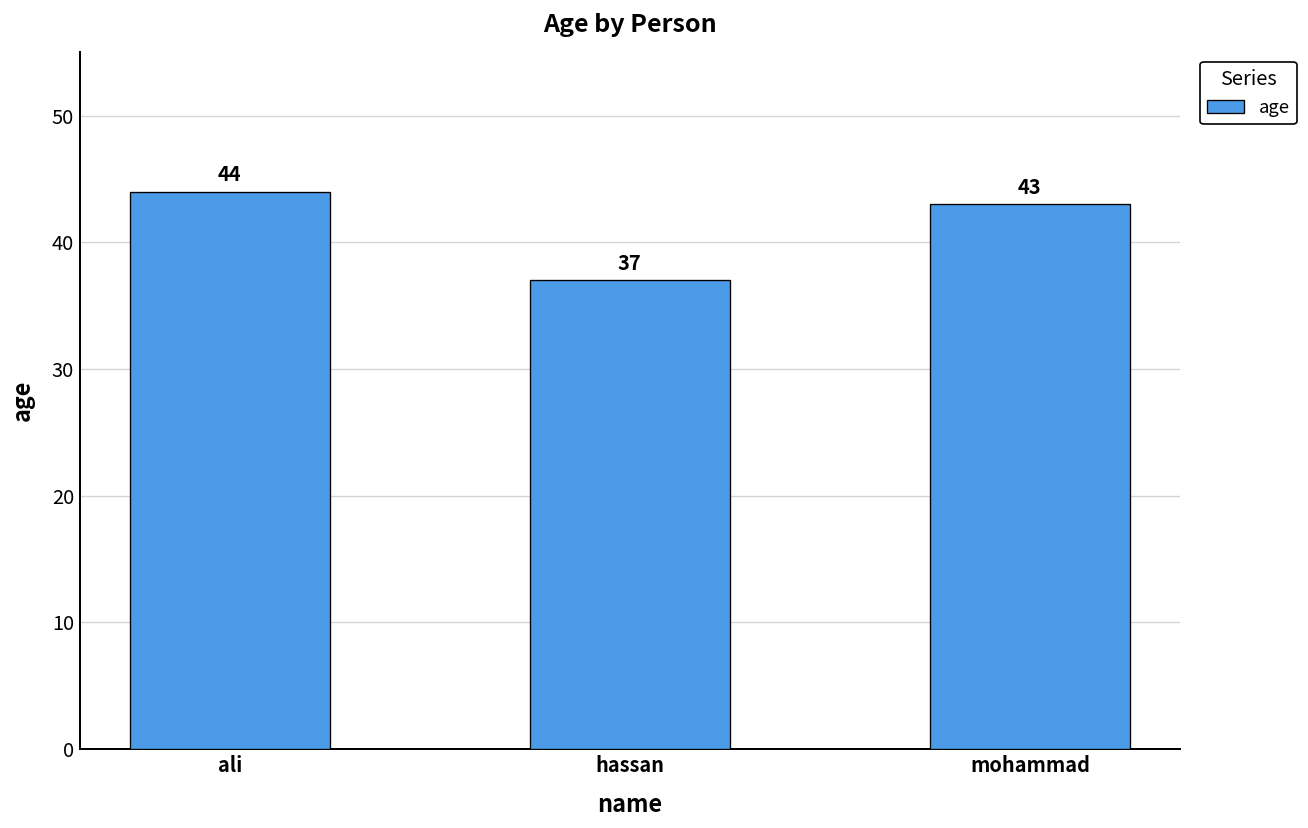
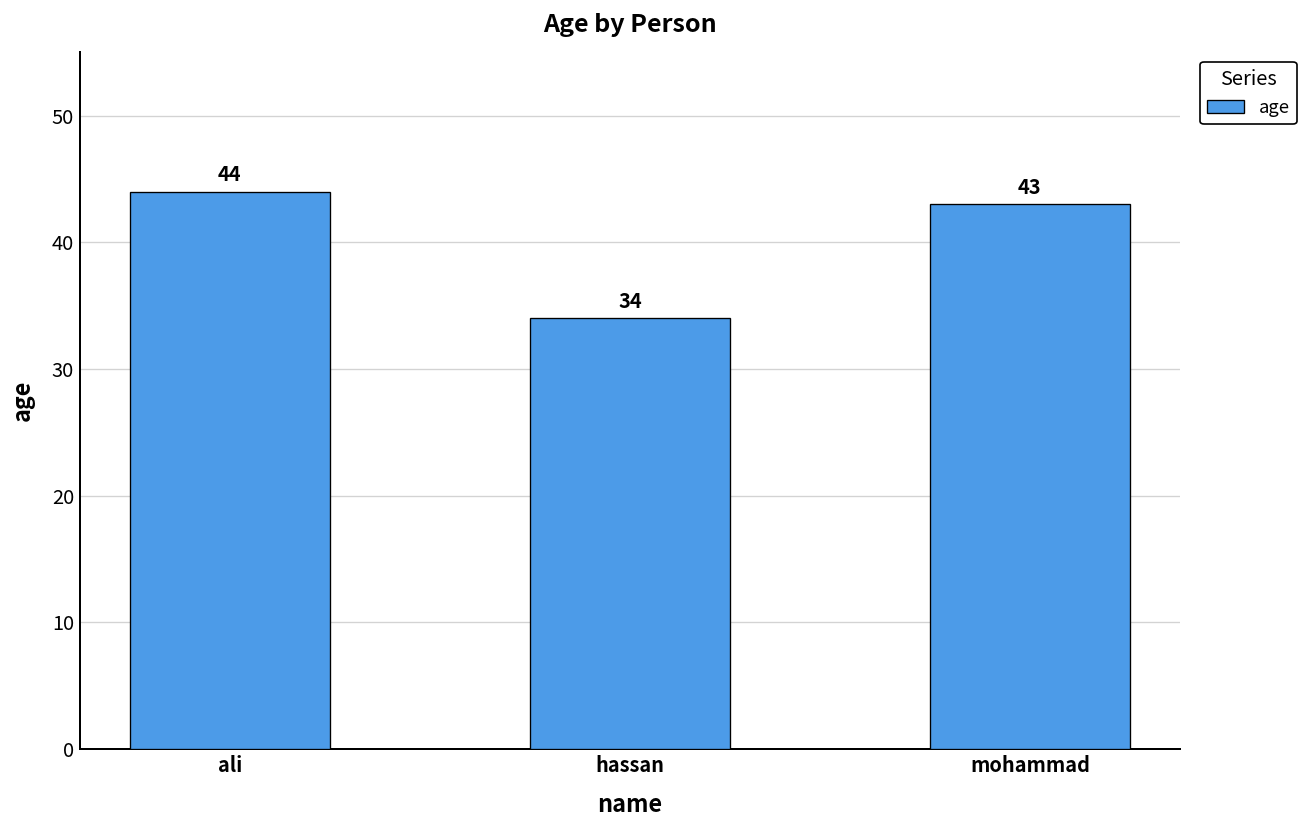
  {
    "ali": 44,
-   "hassan": 37,
+   "hassan": 34,
    "mohammad": 43
  }
